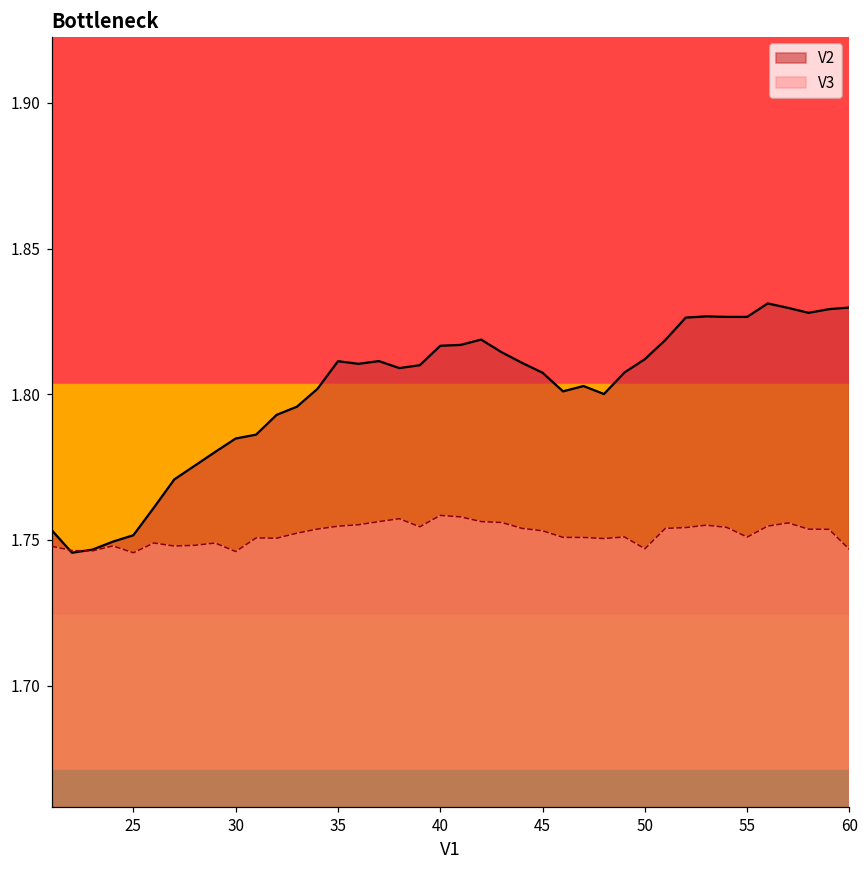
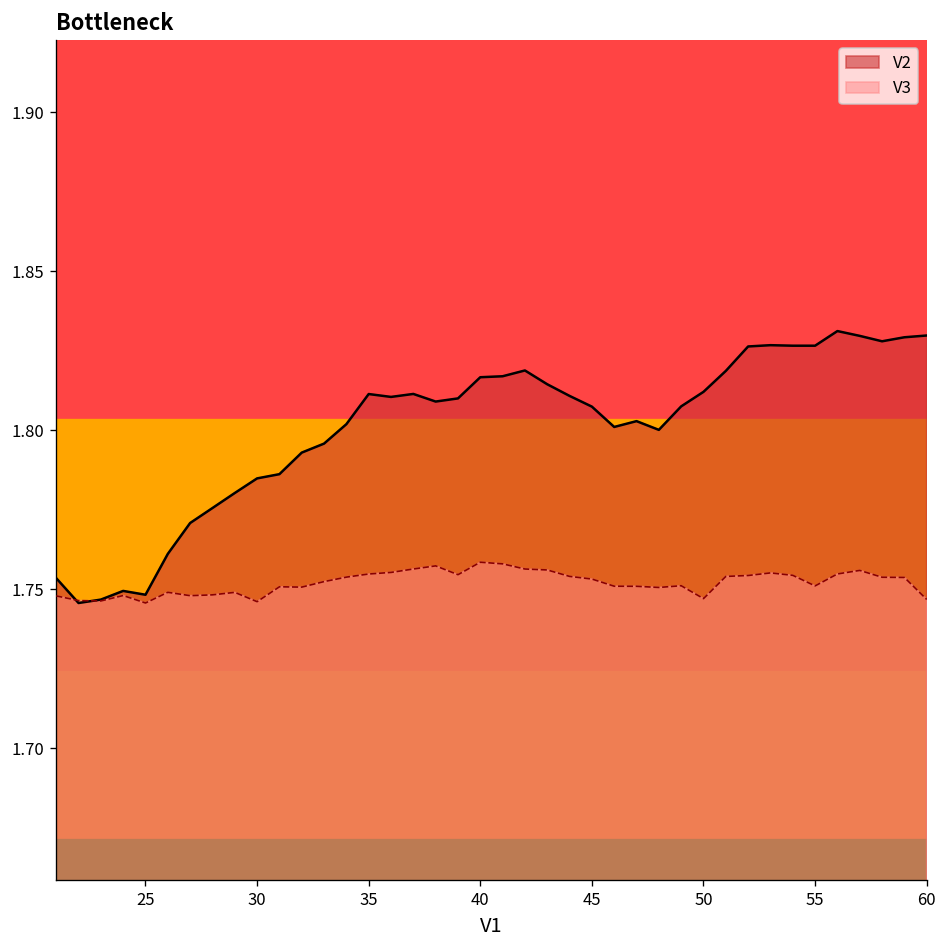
  {
    "V2": {
-     "25": 1.752,
+     "25": 1.748,
      "30": 1.785,
      "35": 1.811,
      "40": 1.817,
      "45": 1.807,
      "50": 1.812,
      "55": 1.827,
      "60": 1.830
    },
    "V3": {
      "25": 1.746,
      "30": 1.746,
      "35": 1.755,
      "40": 1.758,
      "45": 1.753,
      "50": 1.747,
      "55": 1.751,
      "60": 1.747
    }
  }
